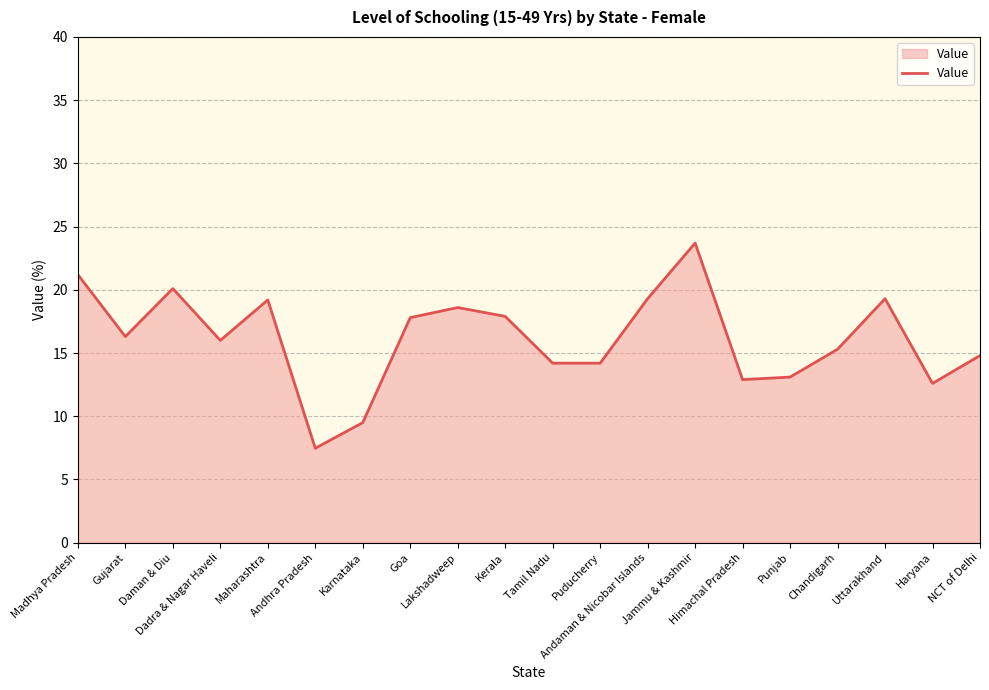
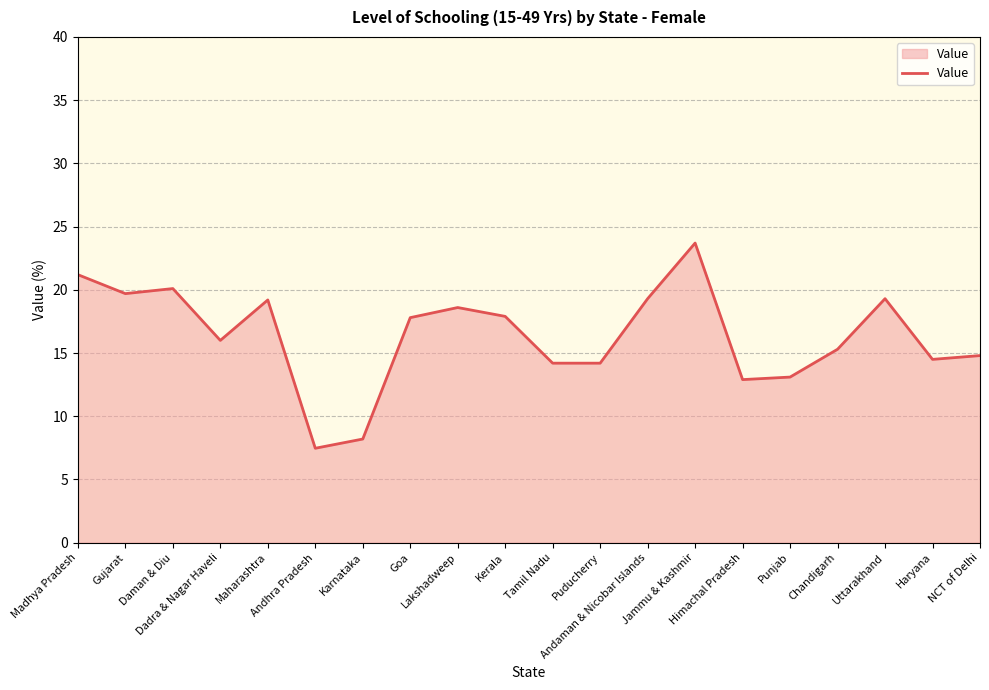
  {
    "Madhya Pradesh": 21.2,
-   "Gujarat": 16.3,
+   "Gujarat": 19.7,
    "Daman & Diu": 20.1,
    "Dadra & Nagar Haveli": 16.0,
    "Maharashtra": 19.2,
    "Andhra Pradesh": 7.5,
-   "Karnataka": 9.5,
+   "Karnataka": 8.2,
    "Goa": 17.8,
    "Lakshadweep": 18.6,
    "Kerala": 17.9,
    "Tamil Nadu": 14.2,
    "Puducherry": 14.2,
    "Andaman & Nicobar Islands": 19.3,
    "Jammu & Kashmir": 23.7,
    "Himachal Pradesh": 12.9,
    "Punjab": 13.1,
    "Chandigarh": 15.3,
    "Uttarakhand": 19.3,
-   "Haryana": 12.6,
+   "Haryana": 14.5,
    "NCT of Delhi": 14.8
  }
